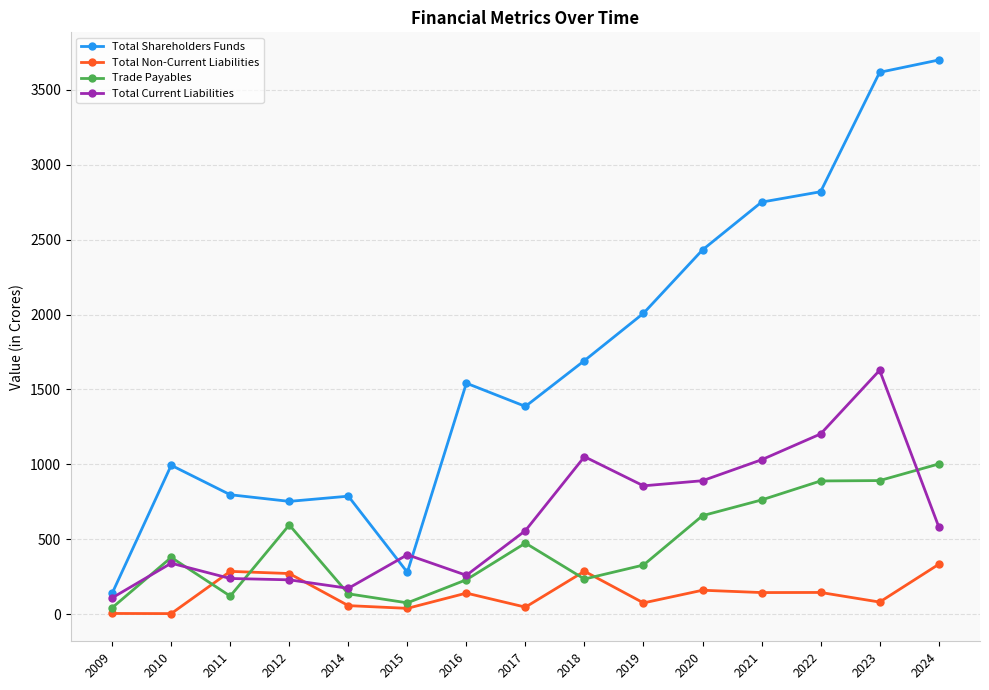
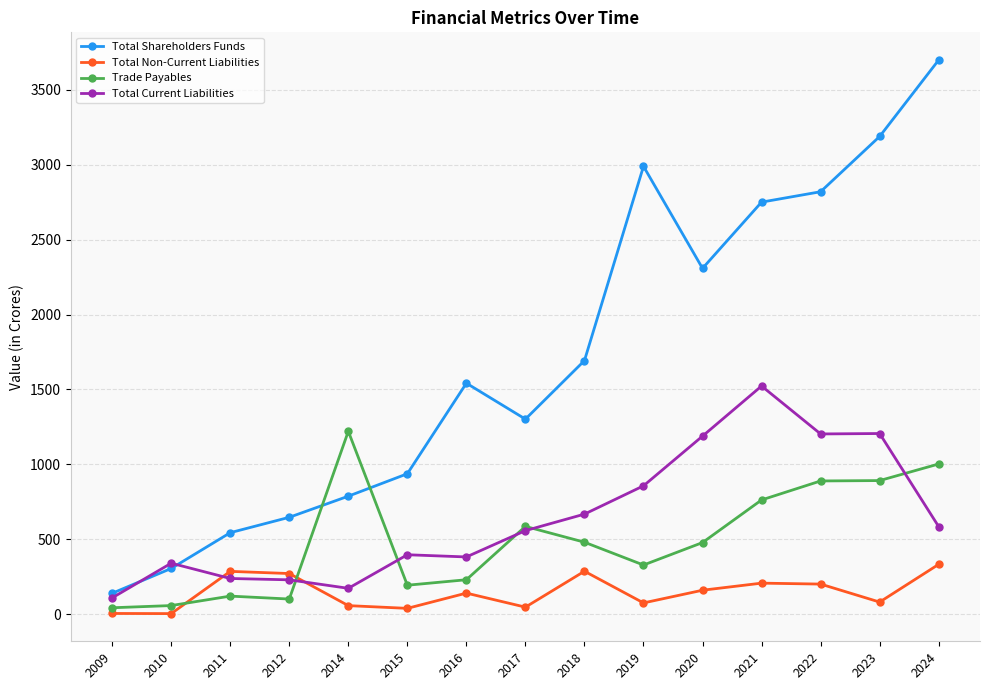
  {
    "Total Shareholders Funds": {
      "2009": 140,
-     "2010": 990,
-     "2011": 800,
-     "2012": 750,
+     "2010": 310,
+     "2011": 540,
+     "2012": 650,
      "2014": 790,
-     "2015": 280,
+     "2015": 940,
      "2016": 1540,
-     "2017": 1390,
+     "2017": 1300,
      "2018": 1690,
-     "2019": 2010,
-     "2020": 2430,
+     "2019": 2990,
+     "2020": 2310,
      "2021": 2750,
      "2022": 2820,
-     "2023": 3620,
+     "2023": 3190,
      "2024": 3700
    },
    "Total Non-Current Liabilities": {
      "2009": 10,
      "2010": 0,
      "2011": 290,
      "2012": 270,
      "2014": 60,
      "2015": 40,
      "2016": 140,
      "2017": 50,
      "2018": 290,
      "2019": 80,
      "2020": 160,
-     "2021": 140,
-     "2022": 150,
+     "2021": 210,
+     "2022": 200,
      "2023": 80,
      "2024": 330
    },
    "Trade Payables": {
      "2009": 40,
-     "2010": 380,
+     "2010": 60,
      "2011": 120,
-     "2012": 600,
-     "2014": 140,
-     "2015": 80,
+     "2012": 100,
+     "2014": 1220,
+     "2015": 190,
      "2016": 230,
-     "2017": 470,
-     "2018": 230,
+     "2017": 590,
+     "2018": 480,
      "2019": 330,
-     "2020": 660,
+     "2020": 480,
      "2021": 760,
      "2022": 890,
      "2023": 890,
      "2024": 1000
    },
    "Total Current Liabilities": {
      "2009": 110,
      "2010": 340,
      "2011": 240,
      "2012": 230,
      "2014": 170,
      "2015": 400,
-     "2016": 260,
+     "2016": 380,
      "2017": 560,
-     "2018": 1050,
+     "2018": 670,
      "2019": 860,
-     "2020": 890,
-     "2021": 1030,
+     "2020": 1190,
+     "2021": 1520,
      "2022": 1200,
-     "2023": 1630,
+     "2023": 1210,
      "2024": 580
    }
  }
